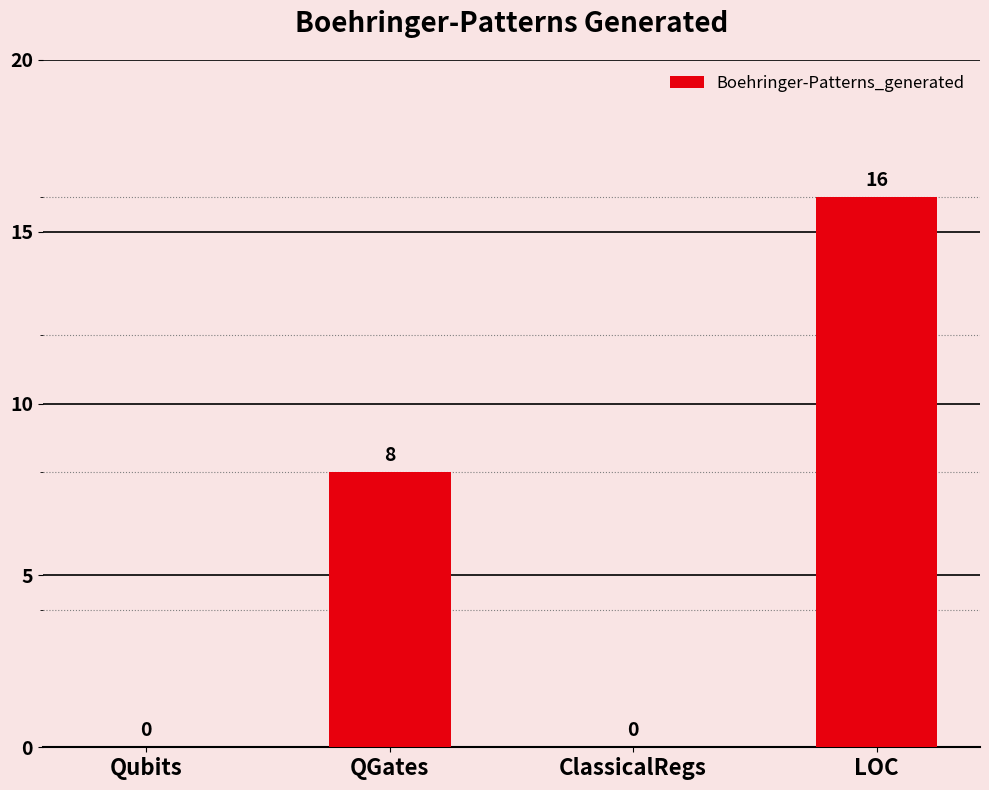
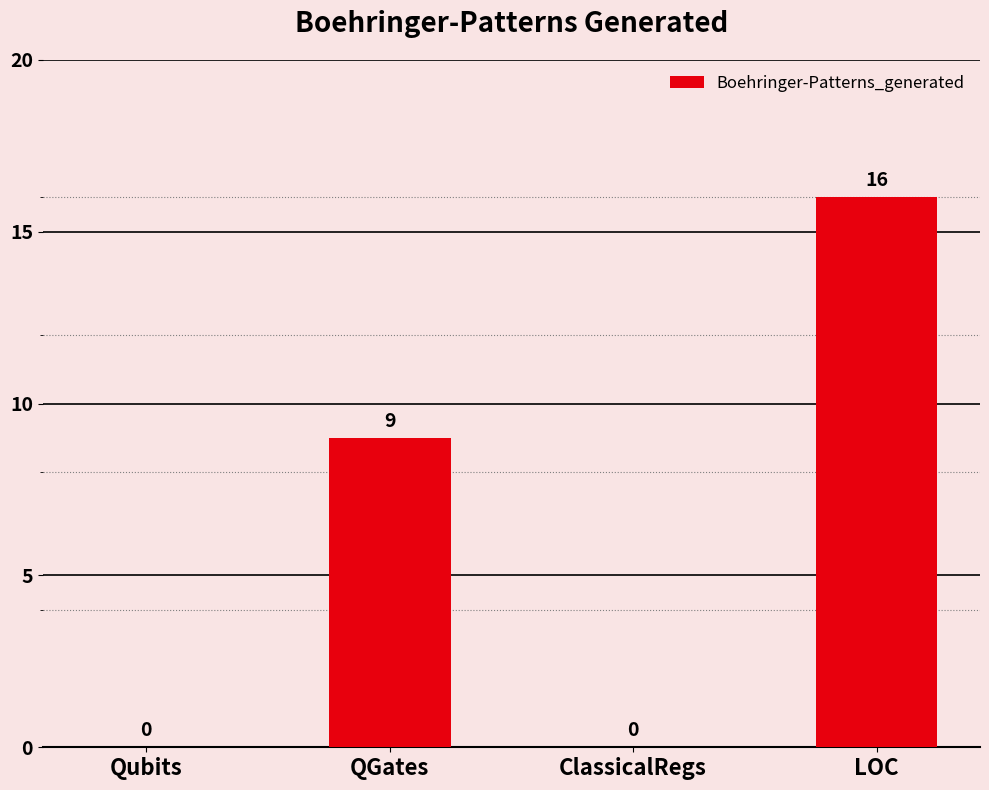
  {
    "Qubits": 0,
-   "QGates": 8,
+   "QGates": 9,
    "ClassicalRegs": 0,
    "LOC": 16
  }
